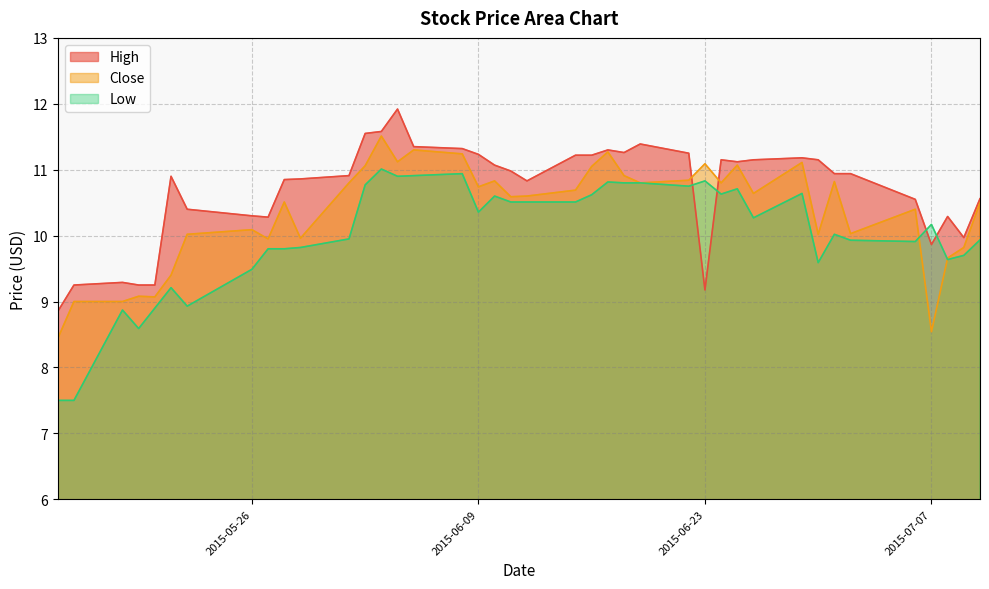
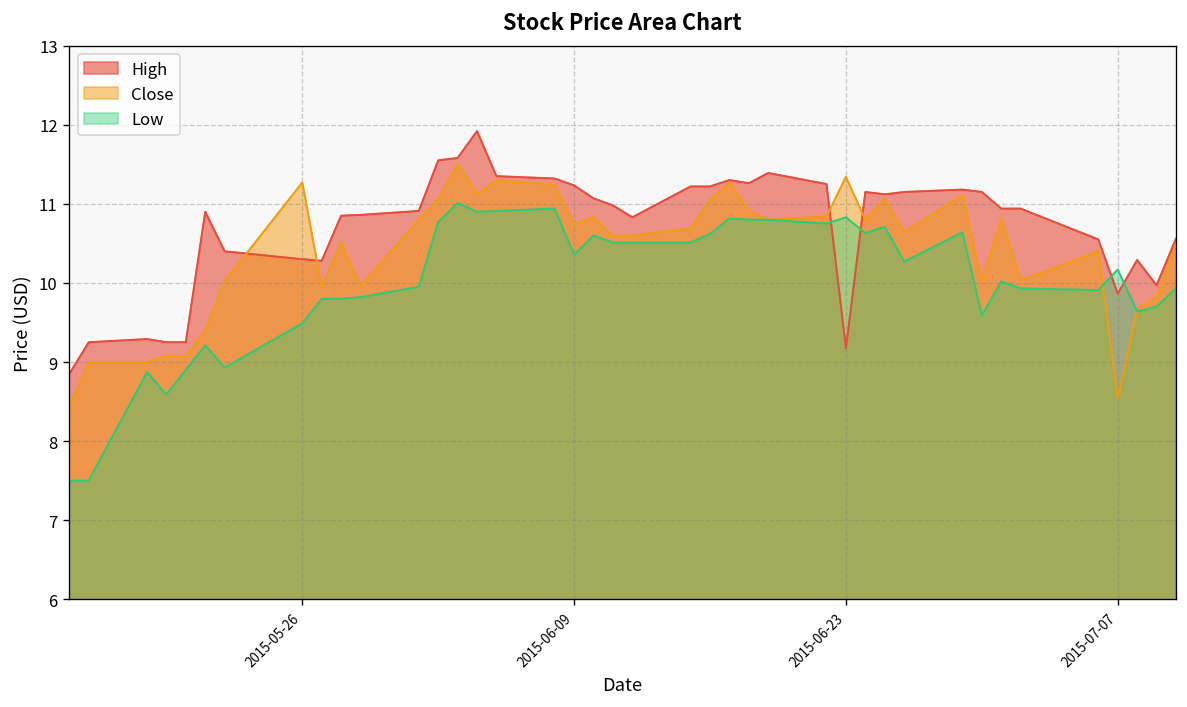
  {
    "High": {
      "2015-05-26": 10.3,
      "2015-06-09": 11.2,
      "2015-06-23": 9.2,
      "2015-07-07": 9.9
    },
    "Close": {
-     "2015-05-26": 10.1,
+     "2015-05-26": 11.3,
      "2015-06-09": 10.7,
-     "2015-06-23": 11.1,
+     "2015-06-23": 11.3,
      "2015-07-07": 8.5
    },
    "Low": {
      "2015-05-26": 9.5,
      "2015-06-09": 10.4,
      "2015-06-23": 10.8,
      "2015-07-07": 10.2
    }
  }
